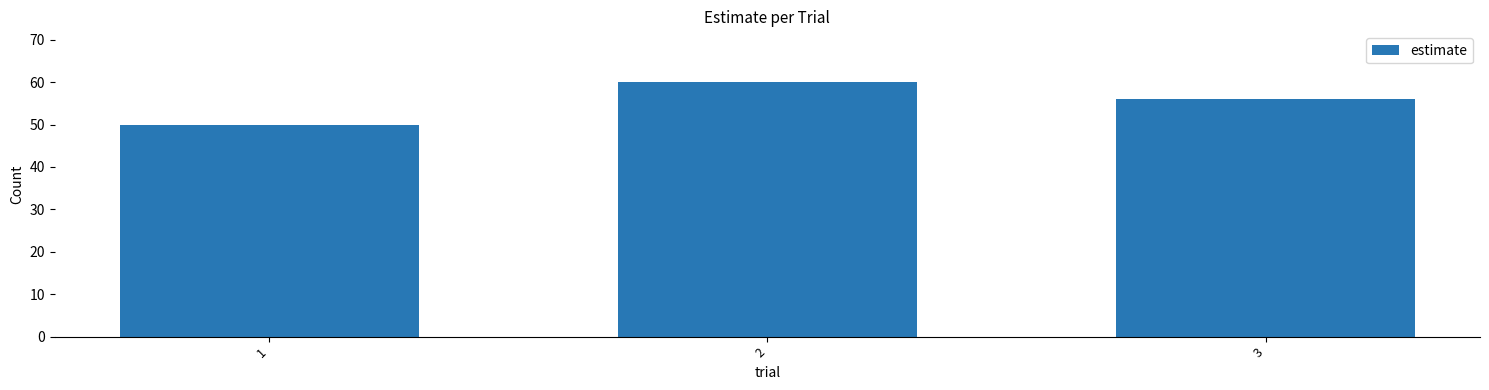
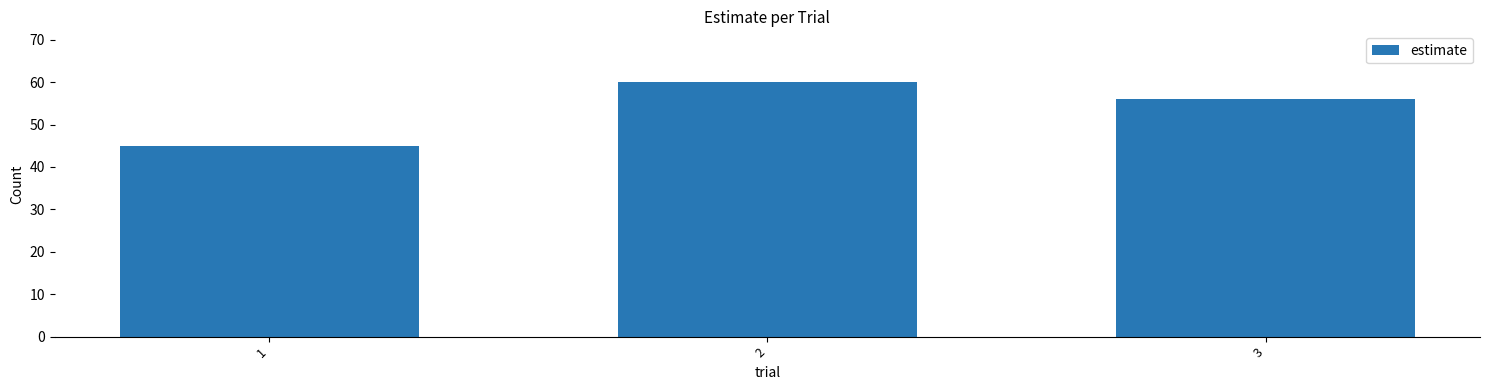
  {
-   "1": 50,
+   "1": 45,
    "2": 60,
    "3": 56
  }
